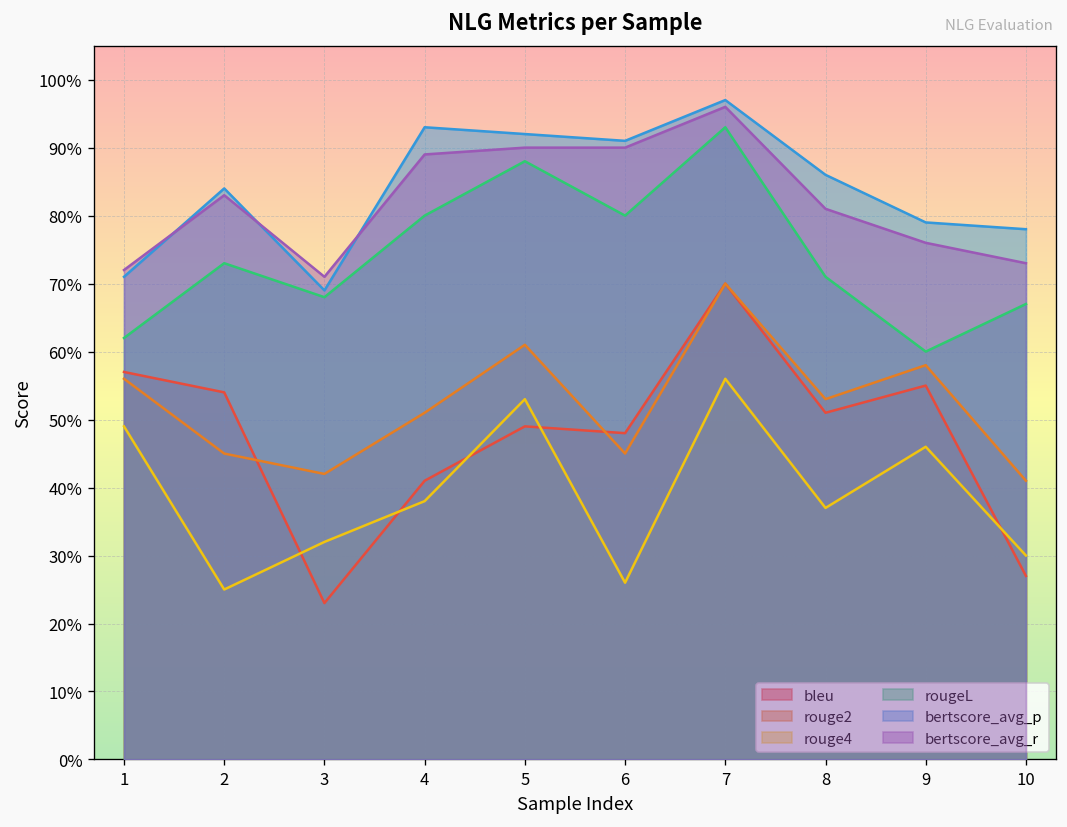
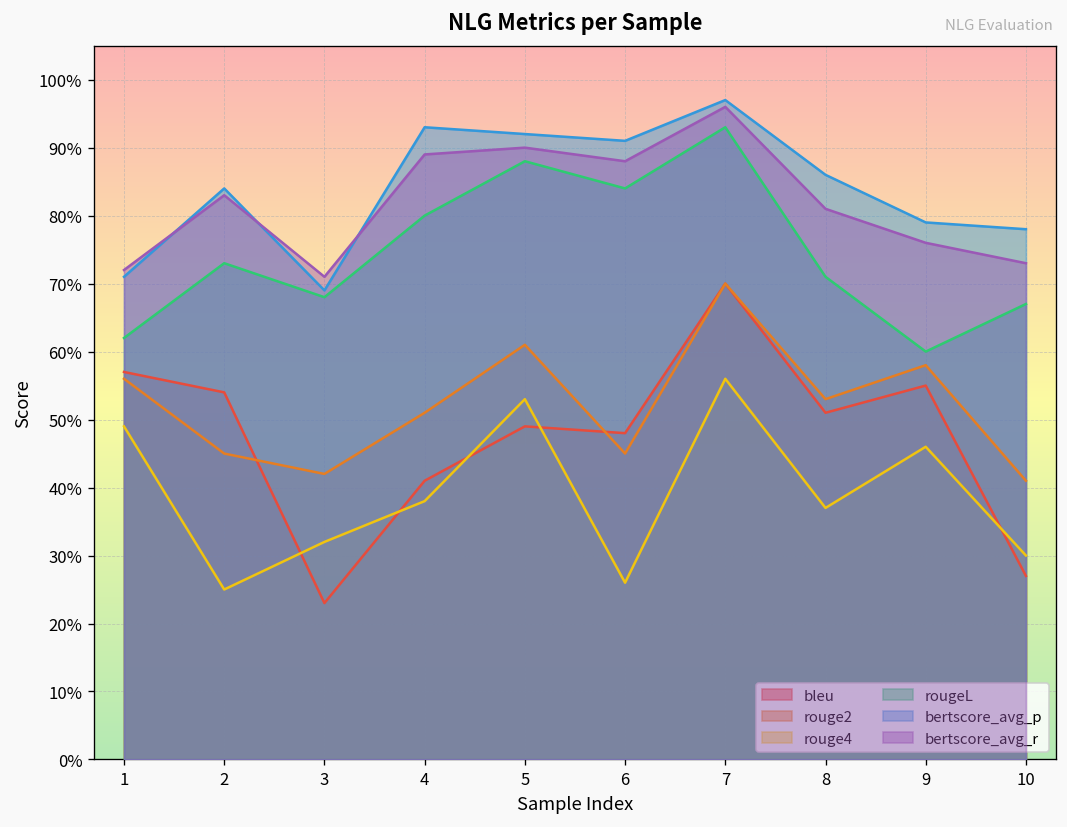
  {
    "rougeL": {
      "1": "62%",
      "2": "73%",
      "3": "68%",
      "4": "80%",
      "5": "88%",
-     "6": "80%",
+     "6": "84%",
      "7": "93%",
      "8": "71%",
      "9": "60%",
      "10": "67%"
    },
    "bertscore_avg_p": {
      "1": "71%",
      "2": "84%",
      "3": "69%",
      "4": "93%",
      "5": "92%",
      "6": "91%",
      "7": "97%",
      "8": "86%",
      "9": "79%",
      "10": "78%"
    },
    "bertscore_avg_r": {
      "1": "72%",
      "2": "83%",
      "3": "71%",
      "4": "89%",
      "5": "90%",
-     "6": "90%",
+     "6": "88%",
      "7": "96%",
      "8": "81%",
      "9": "76%",
      "10": "73%"
    }
  }
